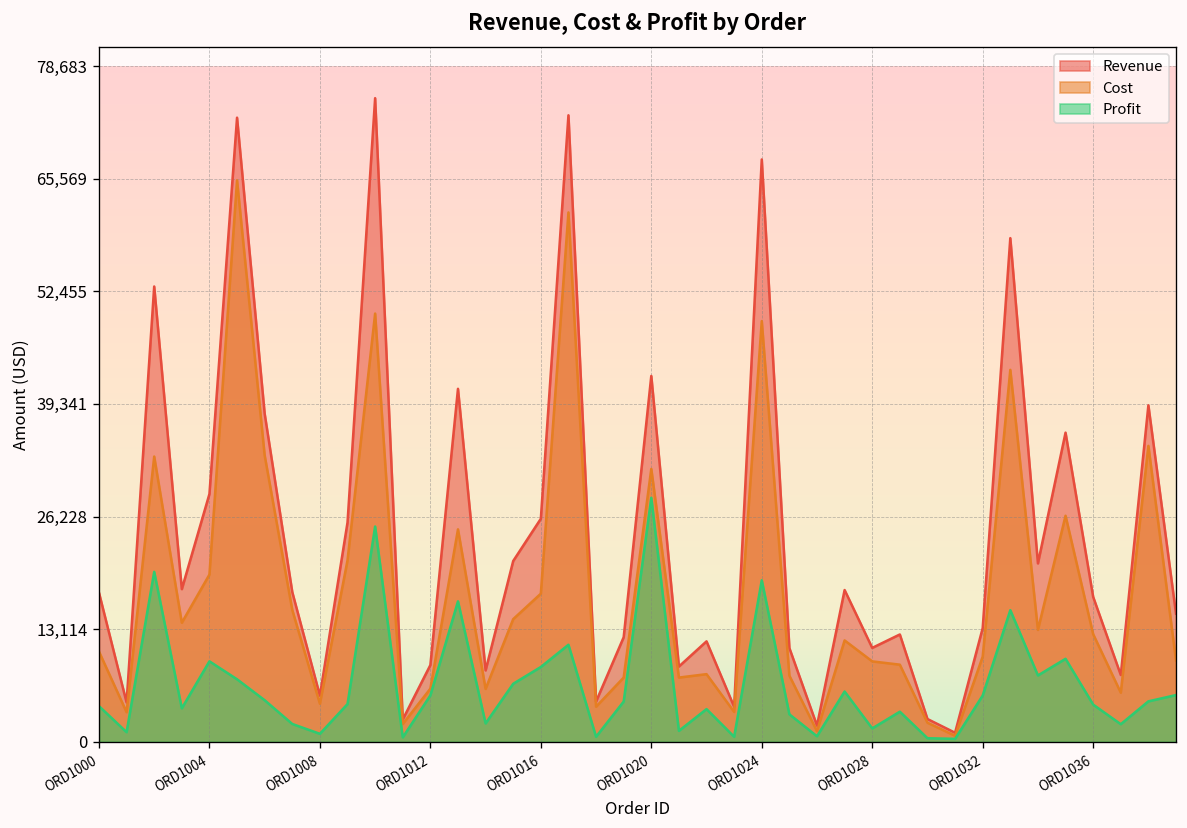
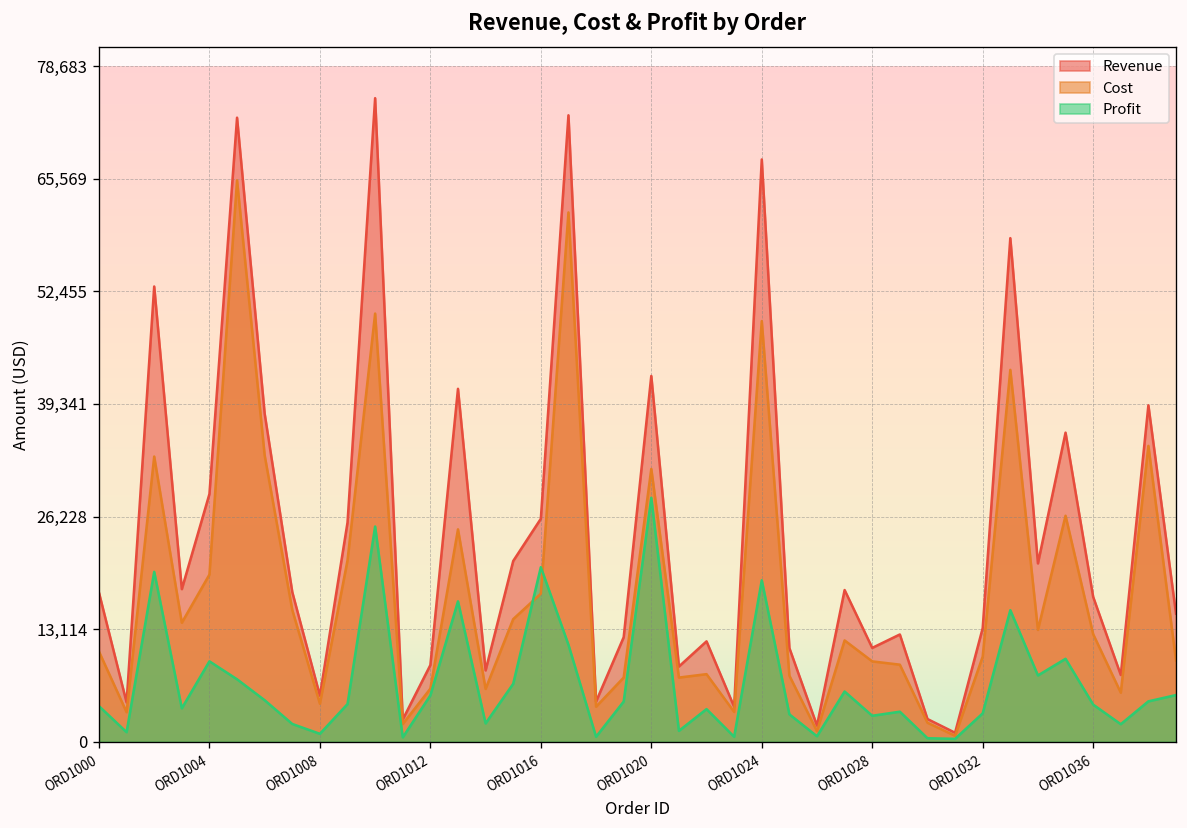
  {
    "Profit": {
      "ORD1000": "4,000",
      "ORD1004": "9,000",
      "ORD1008": "1,000",
      "ORD1012": "5,000",
-     "ORD1016": "9,000",
+     "ORD1016": "20,000",
      "ORD1020": "28,000",
      "ORD1024": "19,000",
-     "ORD1028": "2,000",
-     "ORD1032": "5,000",
+     "ORD1028": "3,000",
+     "ORD1032": "3,000",
      "ORD1036": "4,000"
    }
  }
